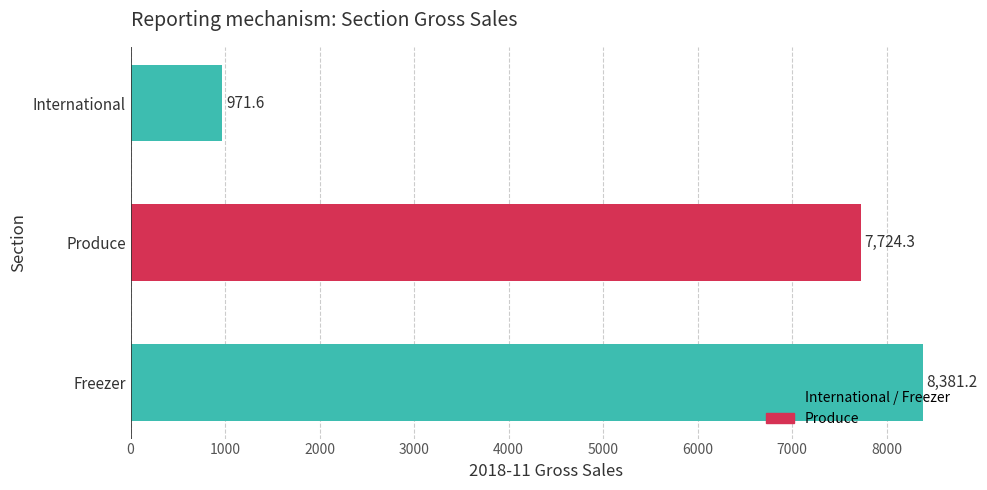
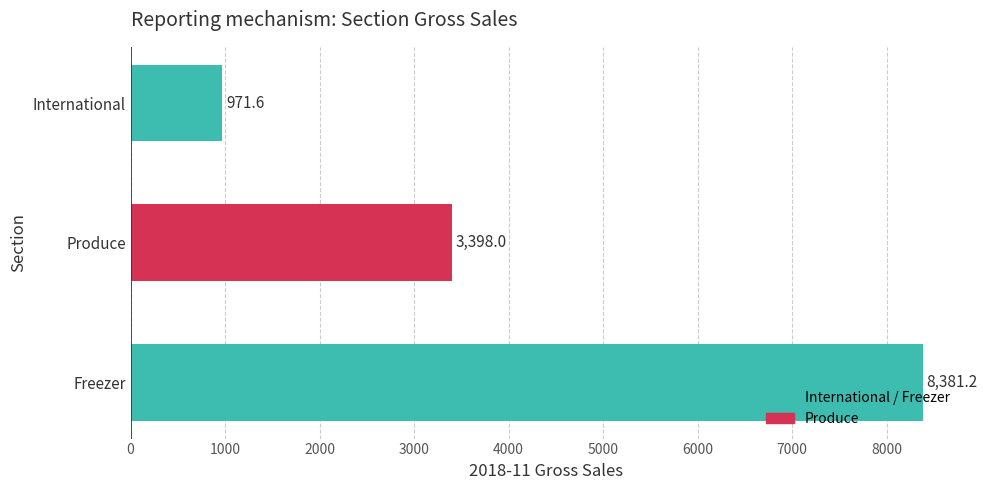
  {
    "International": "971.6",
-   "Produce": "7,724.3",
+   "Produce": "3,398.0",
    "Freezer": "8,381.2"
  }
